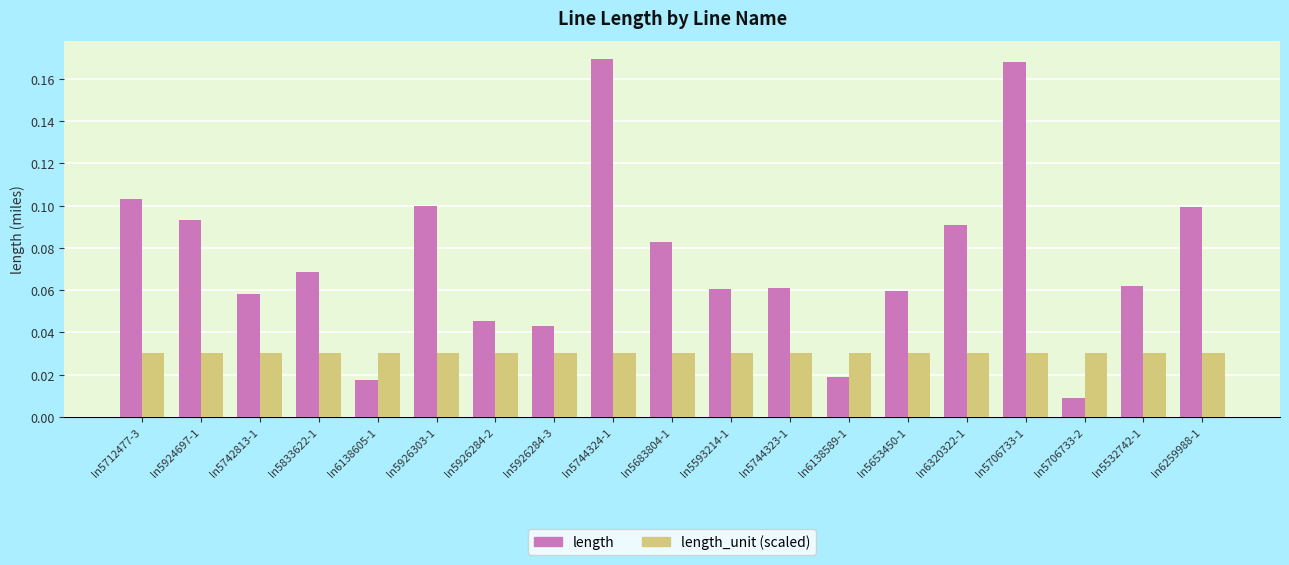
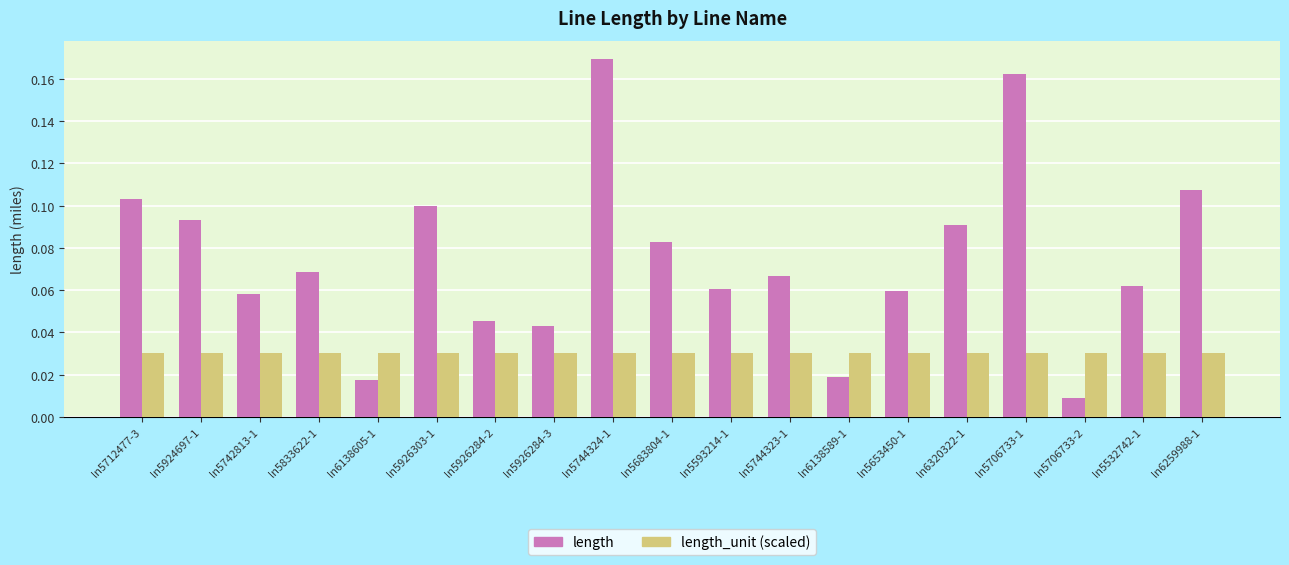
  {
    "length": {
      "ln5712477-3": 0.103,
      "ln5924697-1": 0.093,
      "ln5742813-1": 0.058,
      "ln5833622-1": 0.069,
      "ln6138605-1": 0.017,
      "ln5926303-1": 0.100,
      "ln5926284-2": 0.045,
      "ln5926284-3": 0.043,
      "ln5744324-1": 0.170,
      "ln5683804-1": 0.083,
      "ln5593214-1": 0.061,
-     "ln5744323-1": 0.061,
+     "ln5744323-1": 0.067,
      "ln6138589-1": 0.019,
      "ln5653450-1": 0.060,
      "ln6320322-1": 0.091,
-     "ln5706733-1": 0.168,
+     "ln5706733-1": 0.162,
      "ln5706733-2": 0.009,
      "ln5532742-1": 0.062,
-     "ln6259988-1": 0.099
+     "ln6259988-1": 0.107
    },
    "length_unit (scaled)": {
      "ln5712477-3": 0.030,
      "ln5924697-1": 0.030,
      "ln5742813-1": 0.030,
      "ln5833622-1": 0.030,
      "ln6138605-1": 0.030,
      "ln5926303-1": 0.030,
      "ln5926284-2": 0.030,
      "ln5926284-3": 0.030,
      "ln5744324-1": 0.030,
      "ln5683804-1": 0.030,
      "ln5593214-1": 0.030,
      "ln5744323-1": 0.030,
      "ln6138589-1": 0.030,
      "ln5653450-1": 0.030,
      "ln6320322-1": 0.030,
      "ln5706733-1": 0.030,
      "ln5706733-2": 0.030,
      "ln5532742-1": 0.030,
      "ln6259988-1": 0.030
    }
  }
